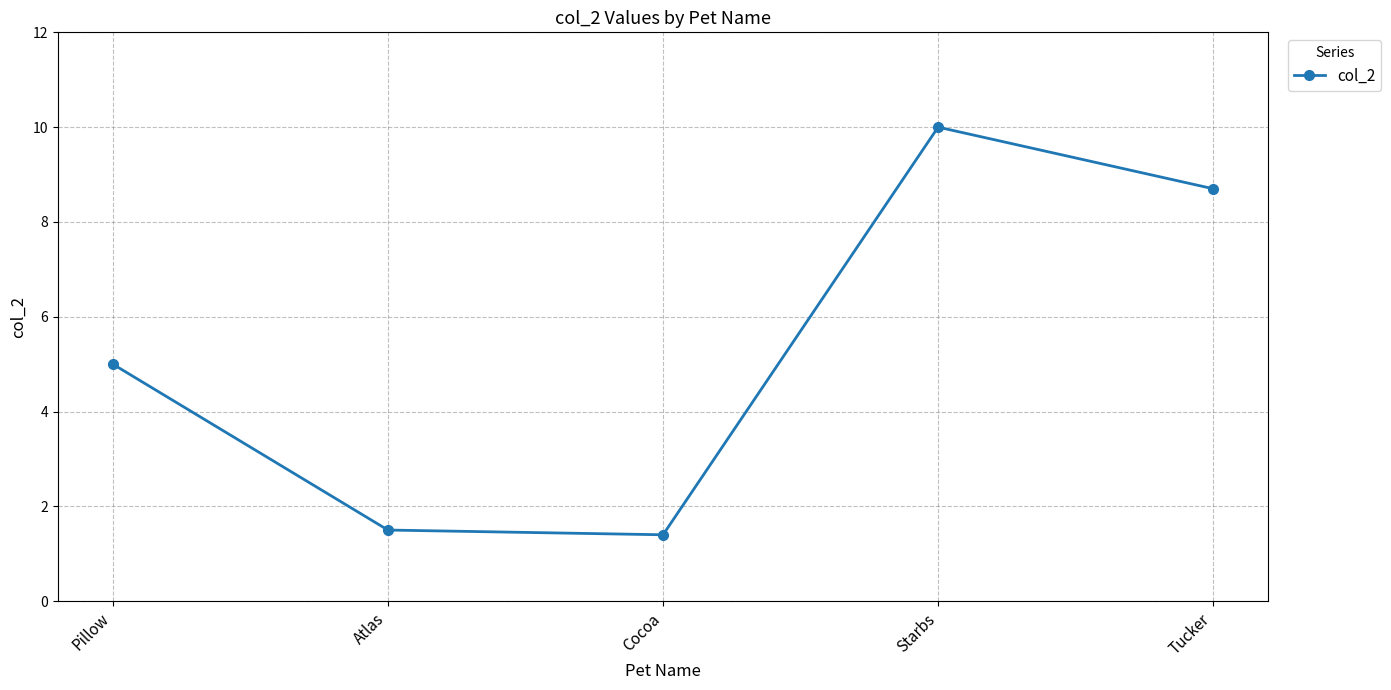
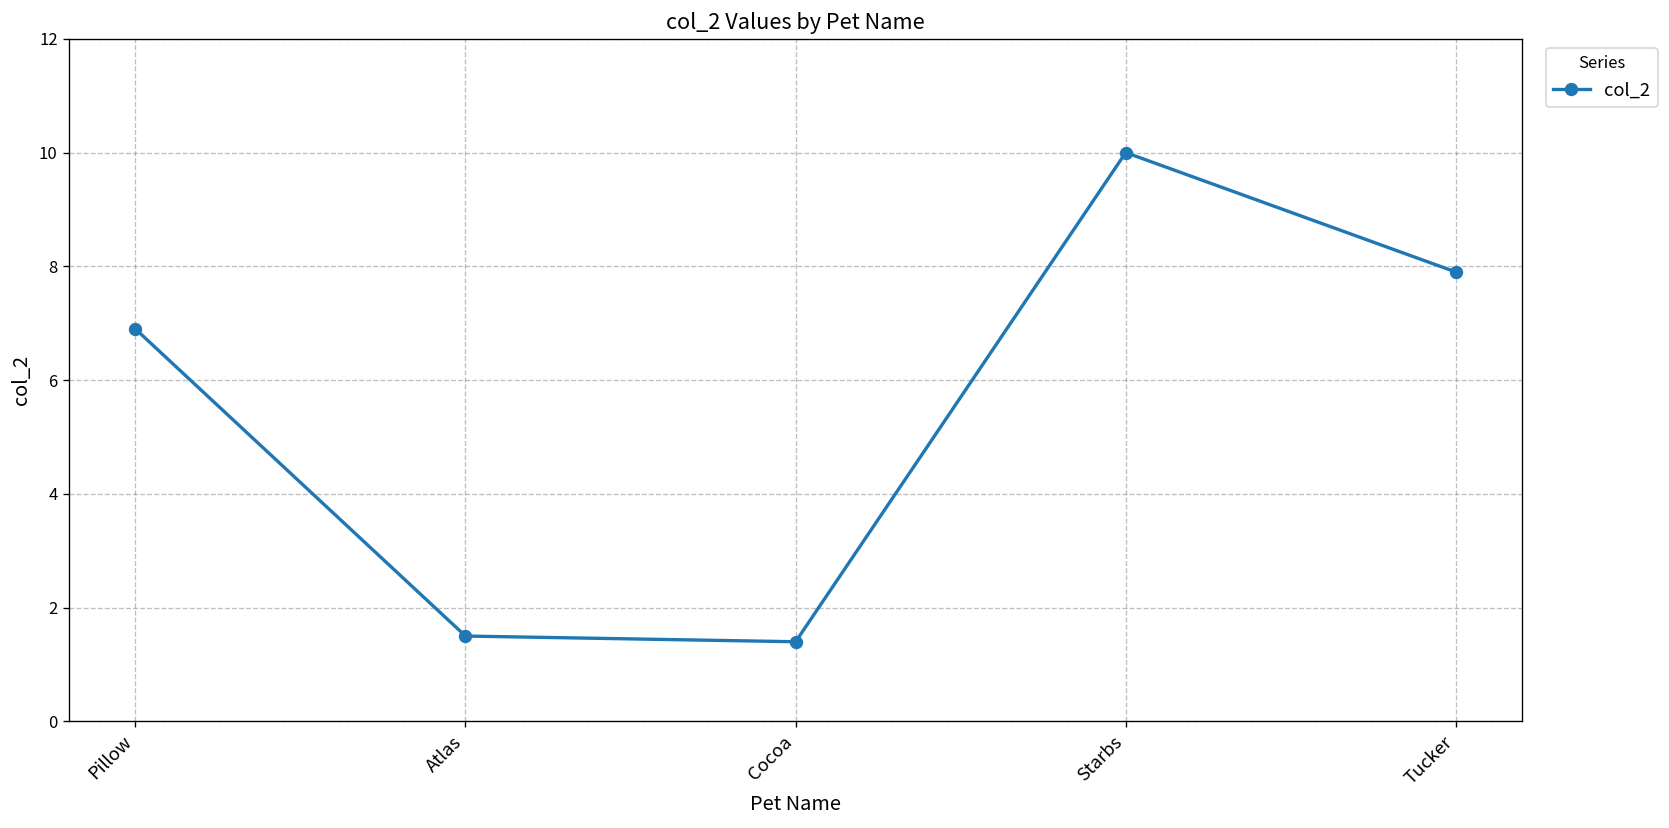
  {
-   "Pillow": 5.0,
+   "Pillow": 6.9,
    "Atlas": 1.5,
    "Cocoa": 1.4,
    "Starbs": 10.0,
-   "Tucker": 8.7
+   "Tucker": 7.9
  }
